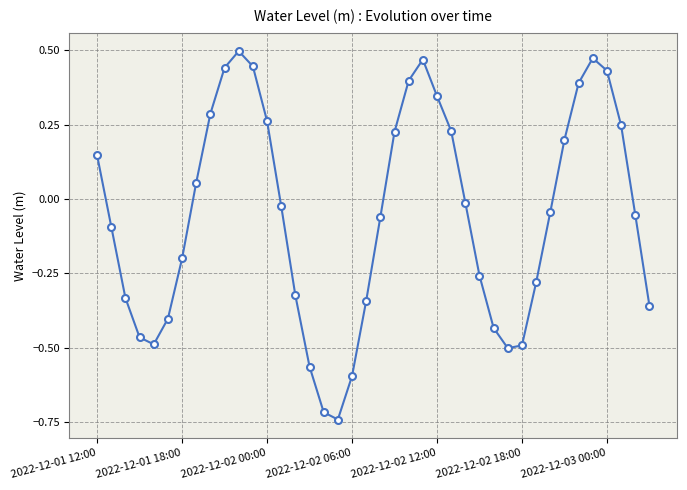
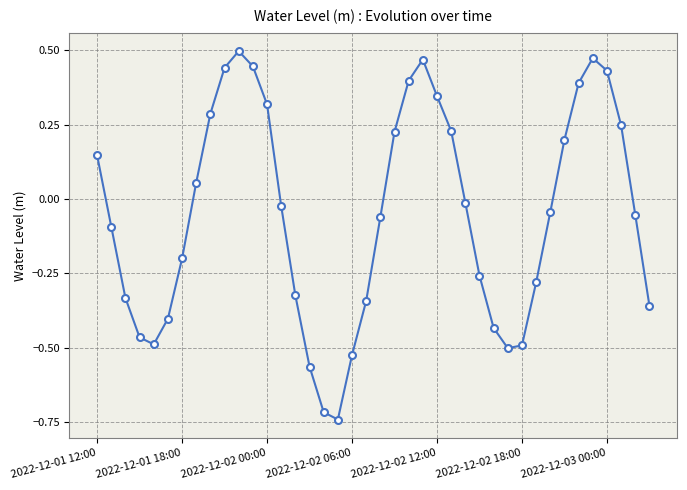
  {
    "2022-12-01 12:00": 0.15,
    "2022-12-01 18:00": -0.20,
-   "2022-12-02 00:00": 0.26,
-   "2022-12-02 06:00": -0.60,
+   "2022-12-02 00:00": 0.32,
+   "2022-12-02 06:00": -0.53,
    "2022-12-02 12:00": 0.35,
    "2022-12-02 18:00": -0.49,
    "2022-12-03 00:00": 0.43
  }
